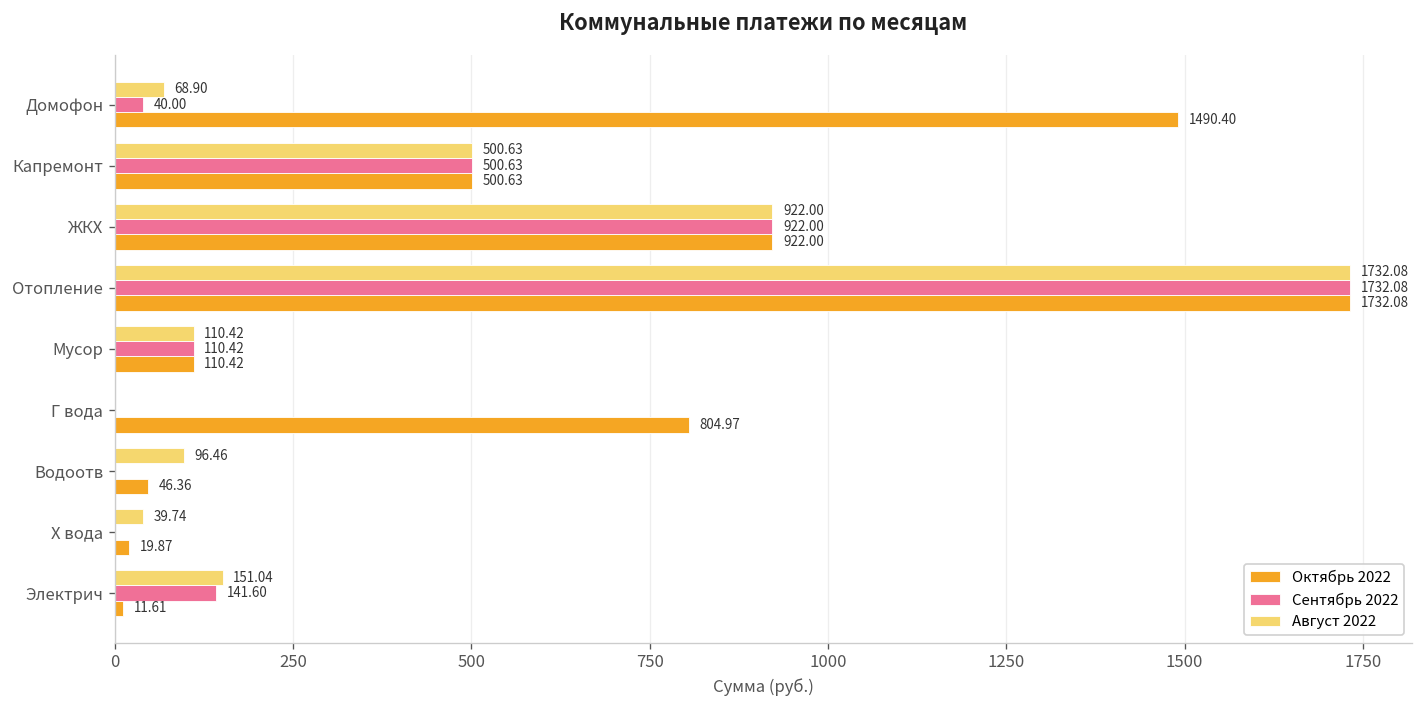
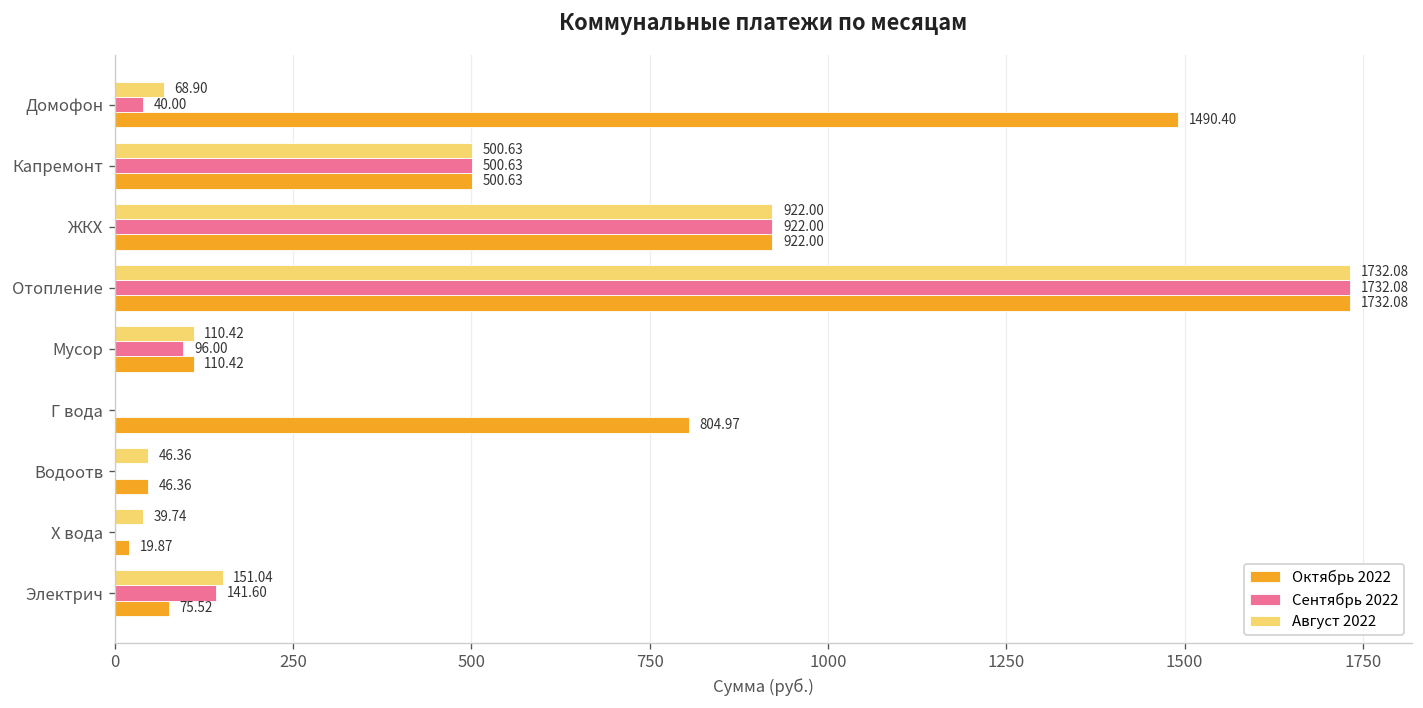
  {
    "Октябрь 2022": {
      "Домофон": 1490.40,
      "Капремонт": 500.63,
      "ЖКХ": 922.00,
      "Отопление": 1732.08,
      "Мусор": 110.42,
      "Г вода": 804.97,
      "Водоотв": 46.36,
      "Х вода": 19.87,
-     "Электрич": 11.61
+     "Электрич": 75.52
    },
    "Сентябрь 2022": {
      "Домофон": 40.00,
      "Капремонт": 500.63,
      "ЖКХ": 922.00,
      "Отопление": 1732.08,
-     "Мусор": 110.42,
+     "Мусор": 96.00,
      "Электрич": 141.60
    },
    "Август 2022": {
      "Домофон": 68.90,
      "Капремонт": 500.63,
      "ЖКХ": 922.00,
      "Отопление": 1732.08,
      "Мусор": 110.42,
-     "Водоотв": 96.46,
+     "Водоотв": 46.36,
      "Х вода": 39.74,
      "Электрич": 151.04
    }
  }
